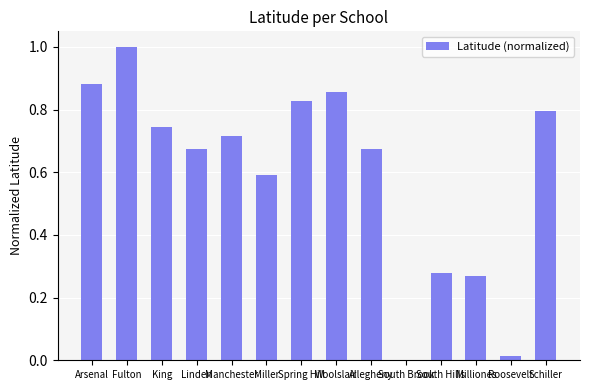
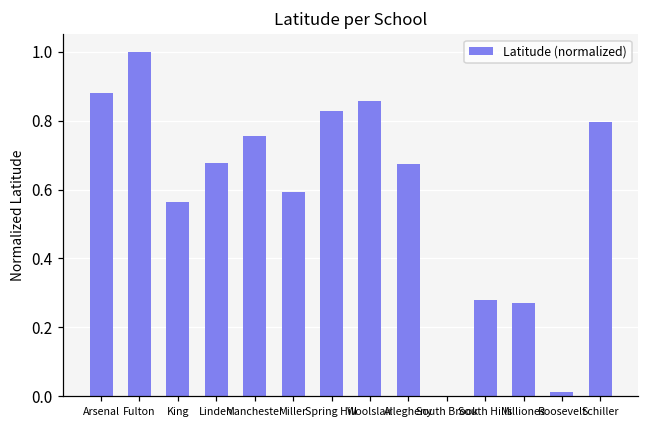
  {
    "Arsenal": 0.88,
    "Fulton": 1.00,
-   "King": 0.75,
-   "Manchester": 0.72,
+   "King": 0.56,
+   "Manchester": 0.75,
    "Schiller": 0.80
  }
